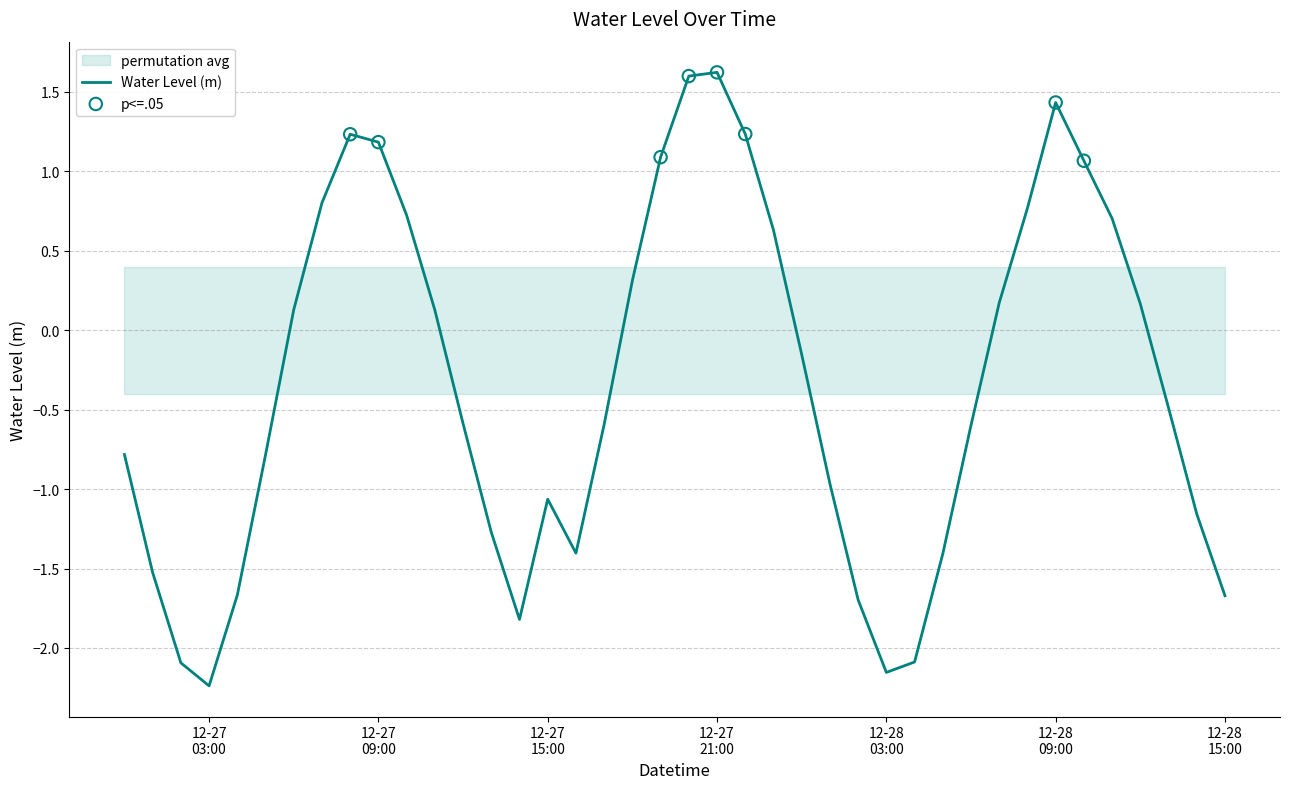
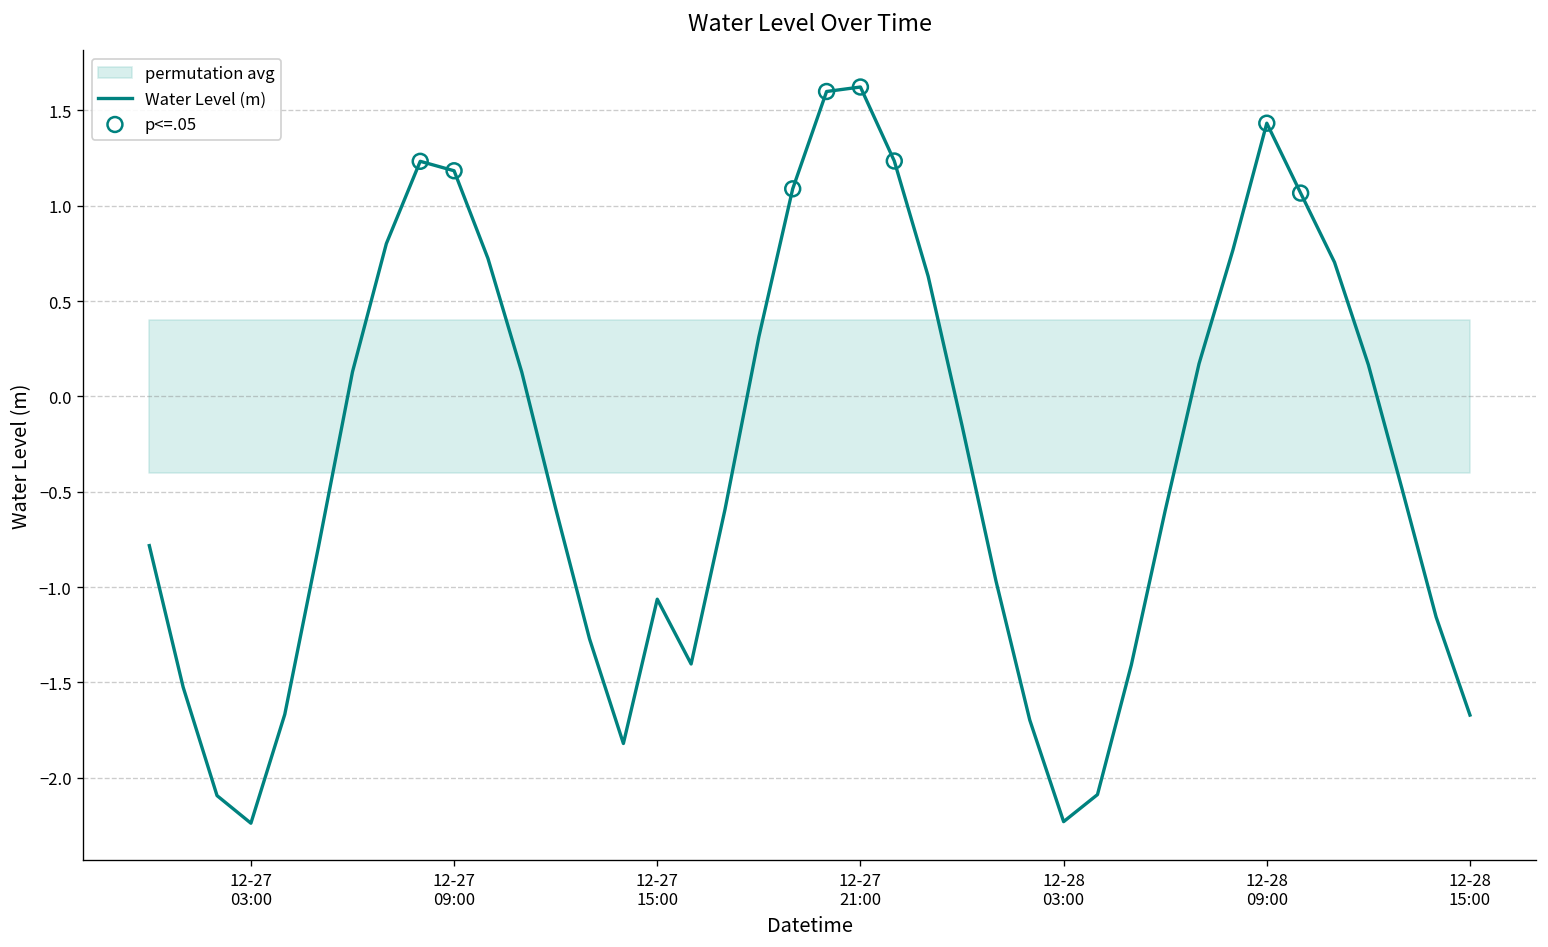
  {
    "Water Level (m)": {
      "12-27 03:00": -2.24,
      "12-27 15:00": -1.06,
-     "12-28 03:00": -2.15,
+     "12-28 03:00": -2.23,
      "12-28 15:00": -1.67
    },
    "permutation avg": {
      "12-27 03:00": 0.40,
      "12-27 09:00": 0.40,
      "12-27 15:00": 0.40,
      "12-27 21:00": 0.40,
      "12-28 03:00": 0.40,
      "12-28 09:00": 0.40,
      "12-28 15:00": 0.40
    }
  }
